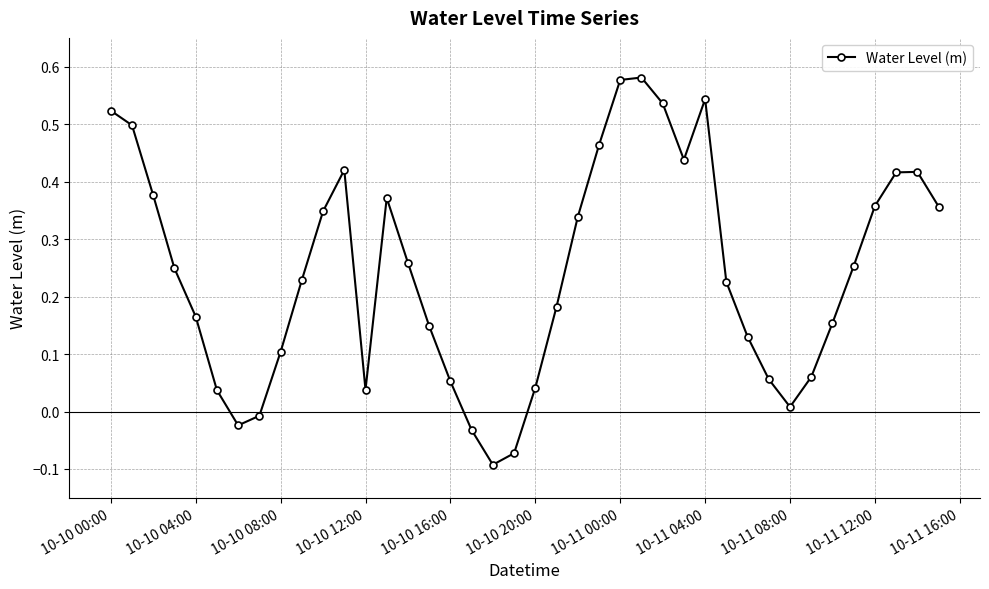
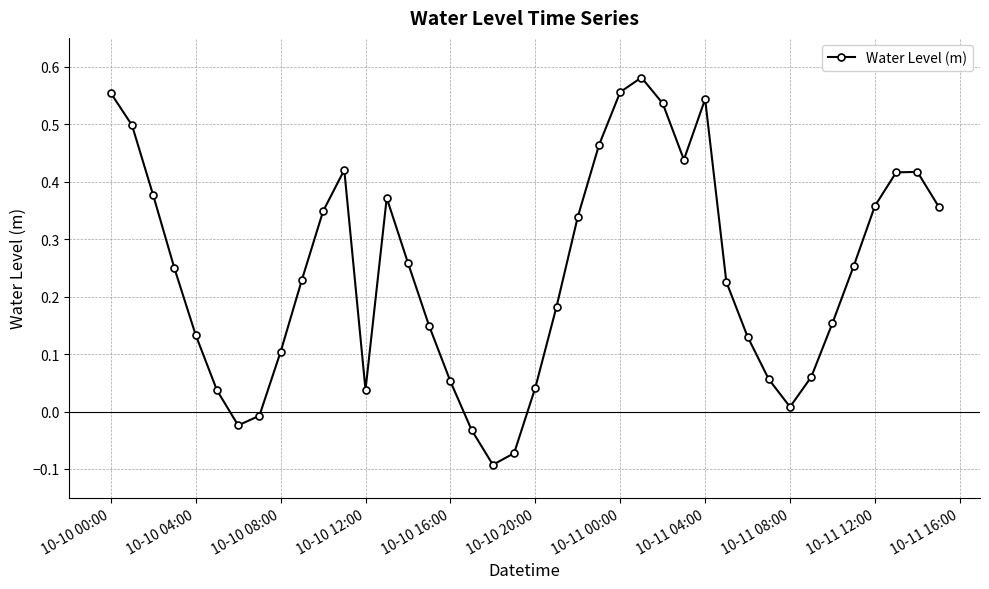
  {
-   "10-10 00:00": 0.52,
-   "10-10 04:00": 0.17,
+   "10-10 00:00": 0.55,
+   "10-10 04:00": 0.13,
    "10-10 08:00": 0.10,
    "10-10 12:00": 0.04,
    "10-10 16:00": 0.05,
    "10-10 20:00": 0.04,
-   "10-11 00:00": 0.58,
+   "10-11 00:00": 0.56,
    "10-11 04:00": 0.54,
    "10-11 08:00": 0.01,
    "10-11 12:00": 0.36
  }
